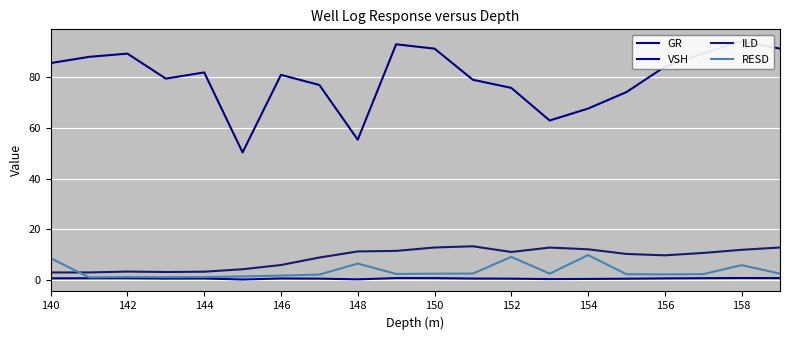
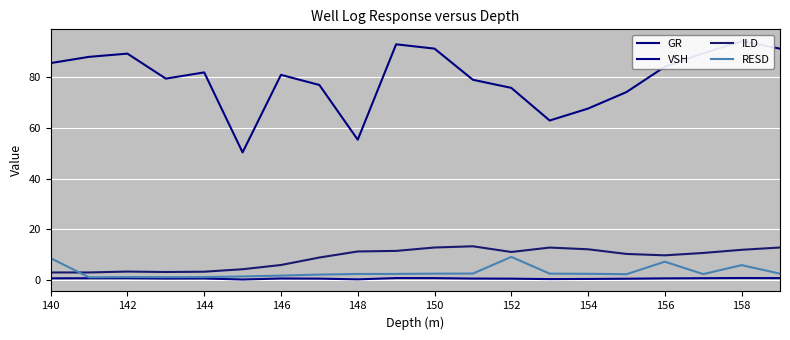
  {
    "RESD": {
      "140": 9,
      "146": 2,
-     "148": 7,
+     "148": 2,
      "150": 3,
      "152": 9,
-     "154": 10,
-     "156": 2,
+     "154": 2,
+     "156": 7,
      "158": 6
    }
  }
